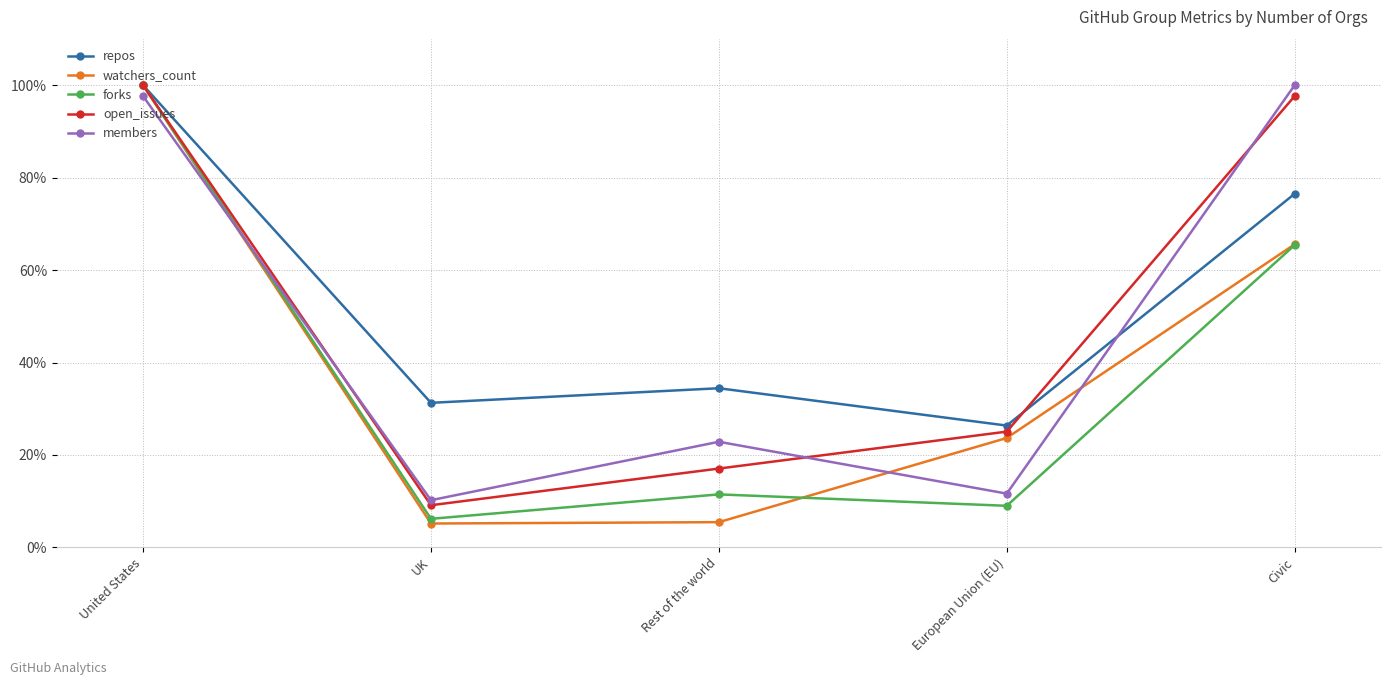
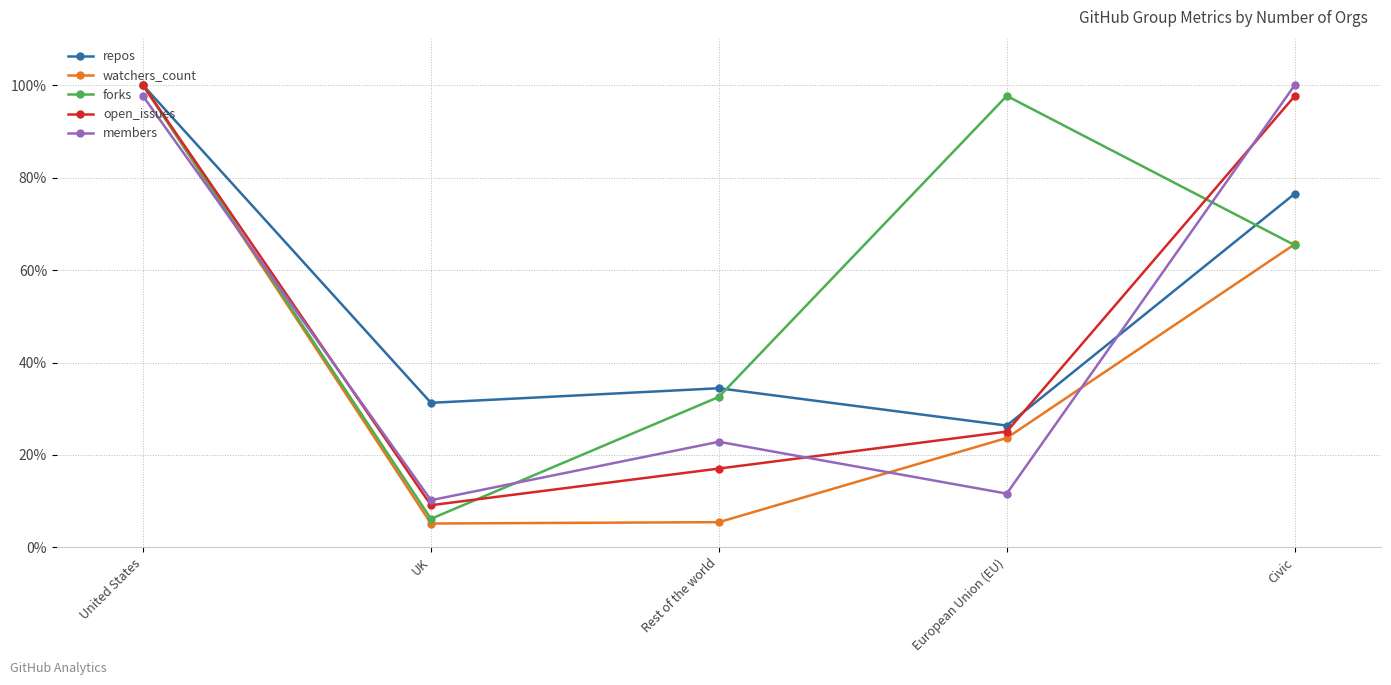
  {
    "repos": {
      "UK": "31%",
      "Rest of the world": "34%",
      "European Union (EU)": "26%",
      "Civic": "77%"
    },
    "watchers_count": {
      "UK": "5%",
      "Rest of the world": "5%",
      "European Union (EU)": "24%"
    },
    "forks": {
      "UK": "6%",
-     "Rest of the world": "11%",
-     "European Union (EU)": "9%"
+     "Rest of the world": "33%",
+     "European Union (EU)": "98%"
    },
    "open_issues": {
      "UK": "9%",
      "Rest of the world": "17%",
      "European Union (EU)": "25%",
      "Civic": "98%"
    },
    "members": {
      "United States": "98%",
      "UK": "10%",
      "Rest of the world": "23%",
      "European Union (EU)": "12%",
      "Civic": "100%"
    }
  }
